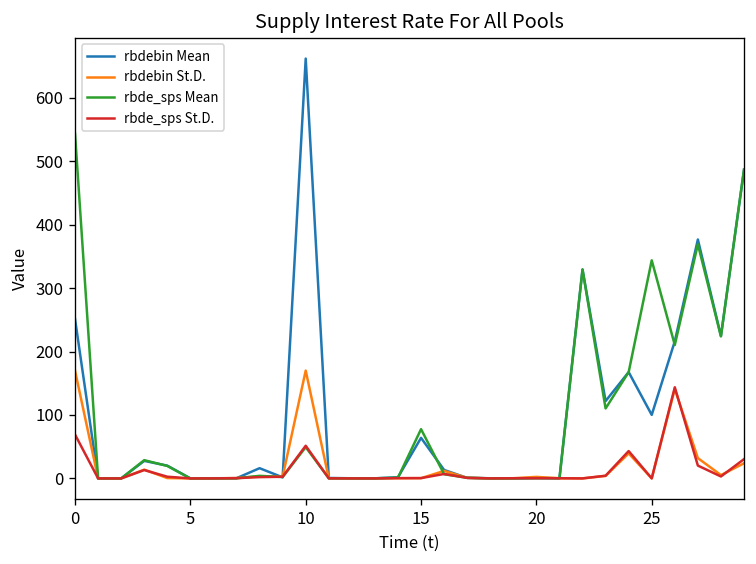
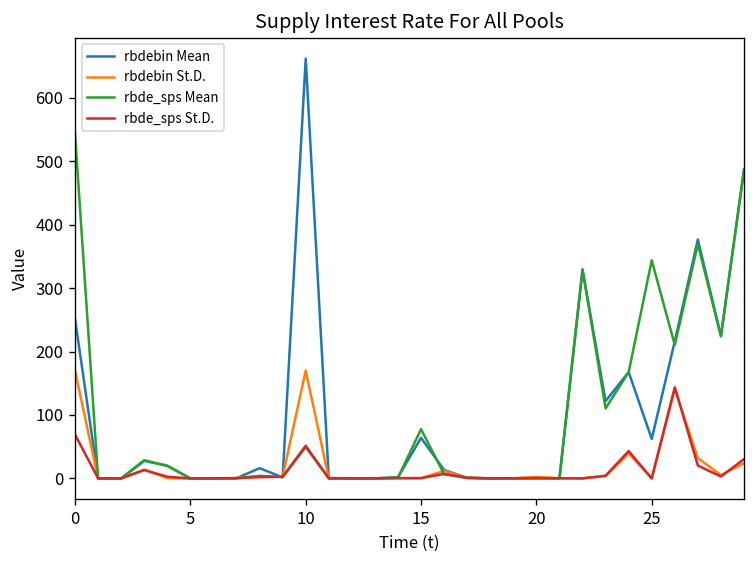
  {
    "rbdebin Mean": {
      "0": 250,
      "10": 660,
      "15": 60,
-     "25": 100
+     "25": 60
    },
    "rbdebin St.D.": {
      "0": 170,
      "10": 170
    },
    "rbde_sps Mean": {
      "0": 540,
      "15": 80,
      "25": 340
    },
    "rbde_sps St.D.": {
      "0": 70
    }
  }
